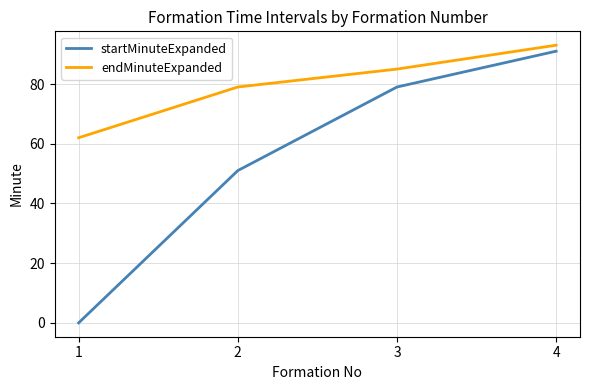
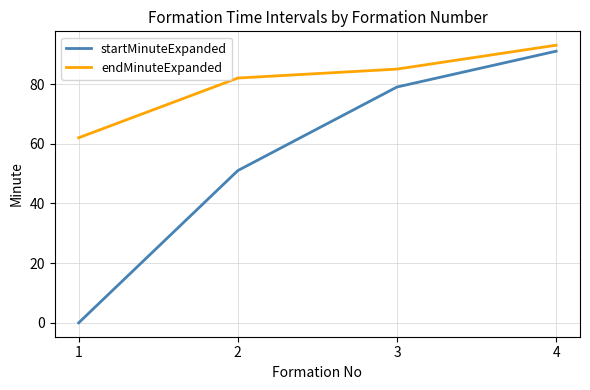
  {
    "startMinuteExpanded": {
      "1": 0,
      "2": 51,
      "3": 79,
      "4": 91
    },
    "endMinuteExpanded": {
      "1": 62,
-     "2": 79,
+     "2": 82,
      "3": 85,
      "4": 93
    }
  }
